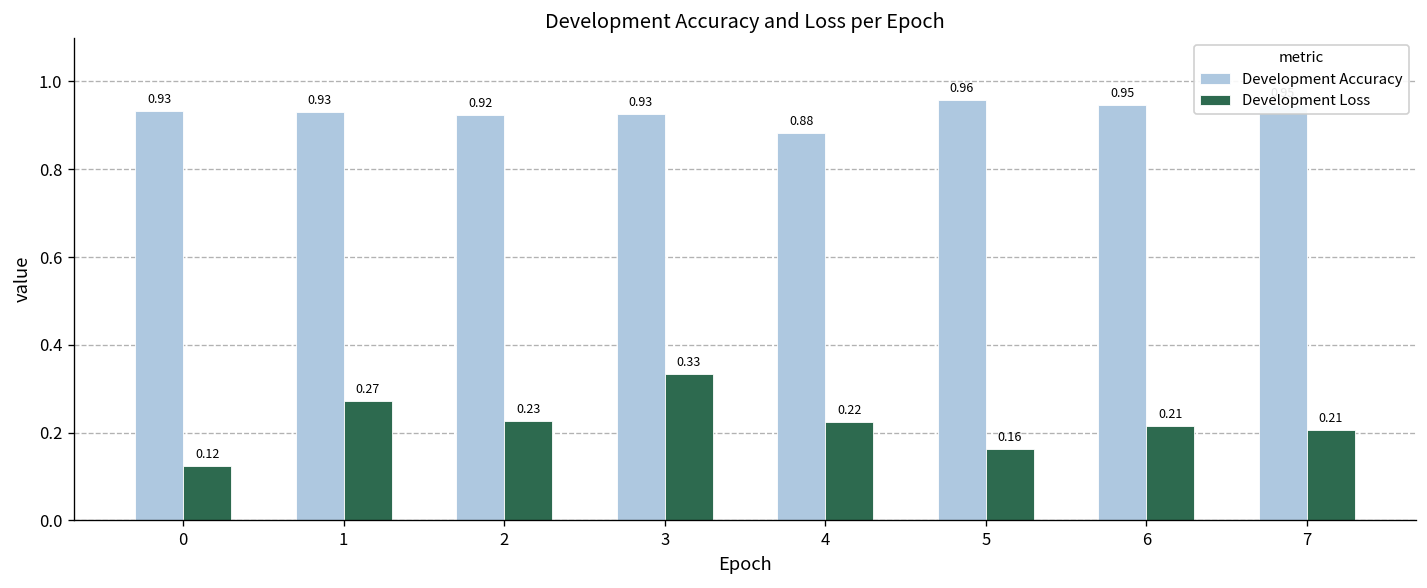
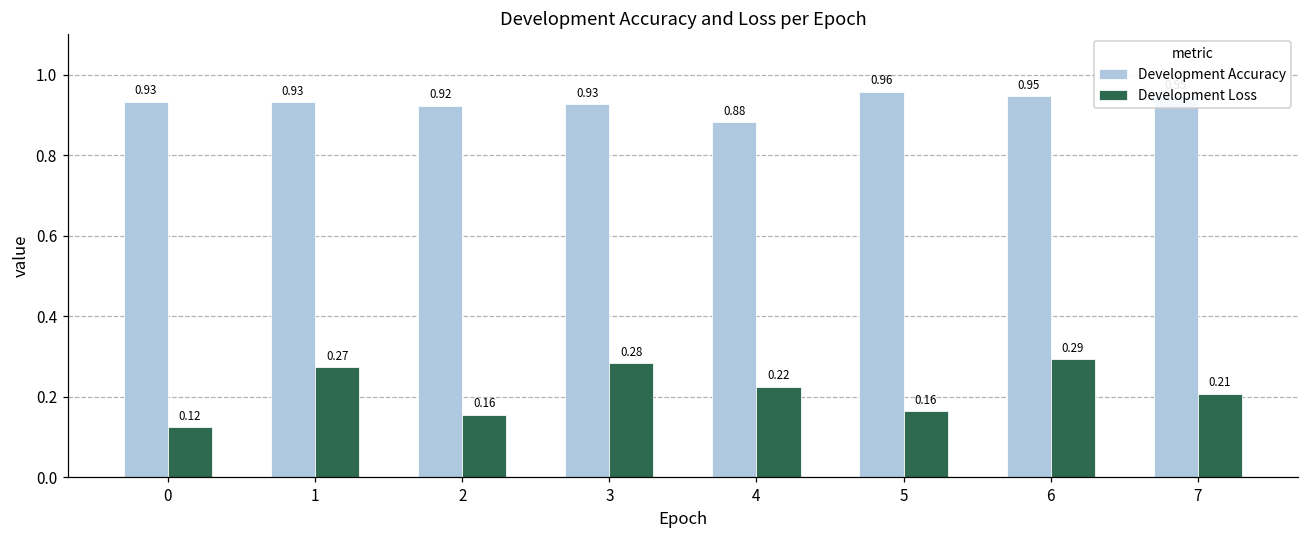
  {
    "Development Accuracy": {
      "0": 0.93,
      "1": 0.93,
      "2": 0.92,
      "3": 0.93,
      "4": 0.88,
      "5": 0.96,
      "6": 0.95
    },
    "Development Loss": {
      "0": 0.12,
      "1": 0.27,
-     "2": 0.23,
-     "3": 0.33,
+     "2": 0.16,
+     "3": 0.28,
      "4": 0.22,
      "5": 0.16,
-     "6": 0.21,
+     "6": 0.29,
      "7": 0.21
    }
  }
